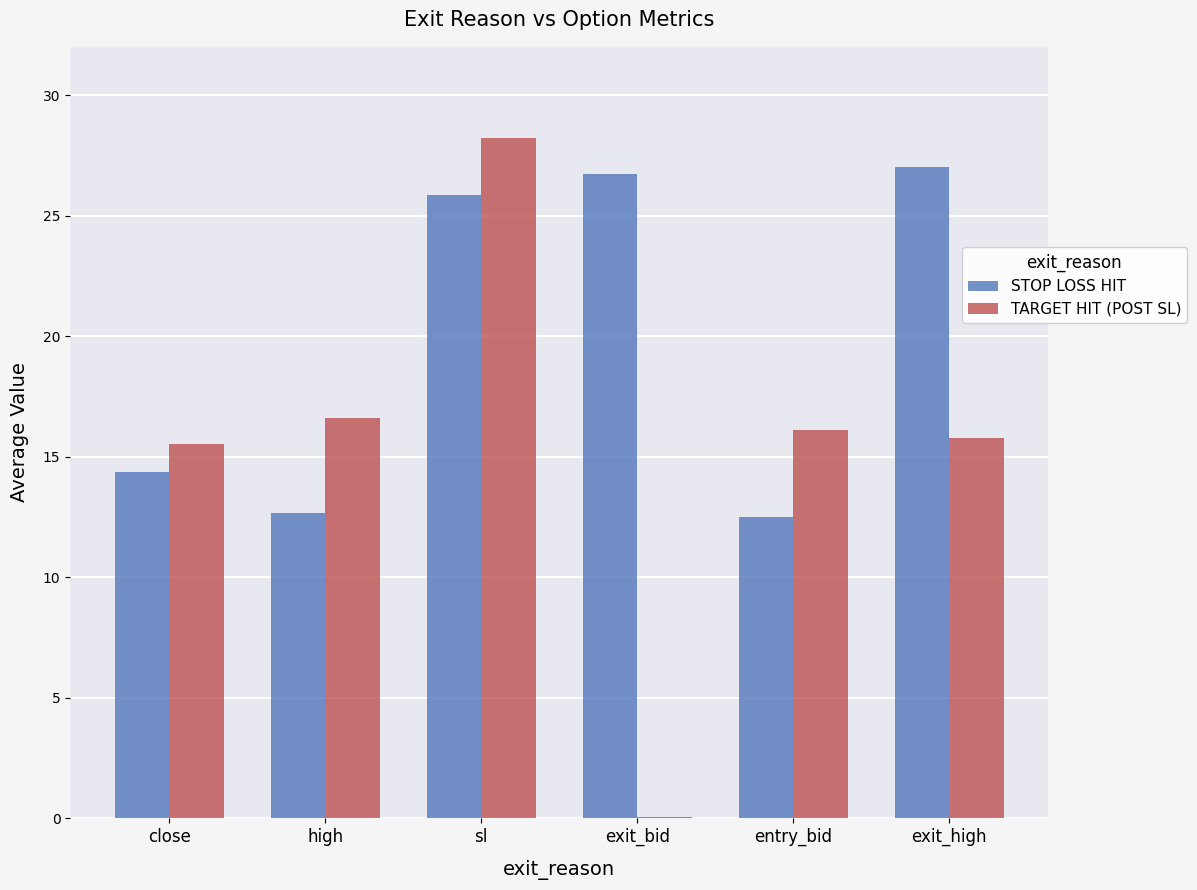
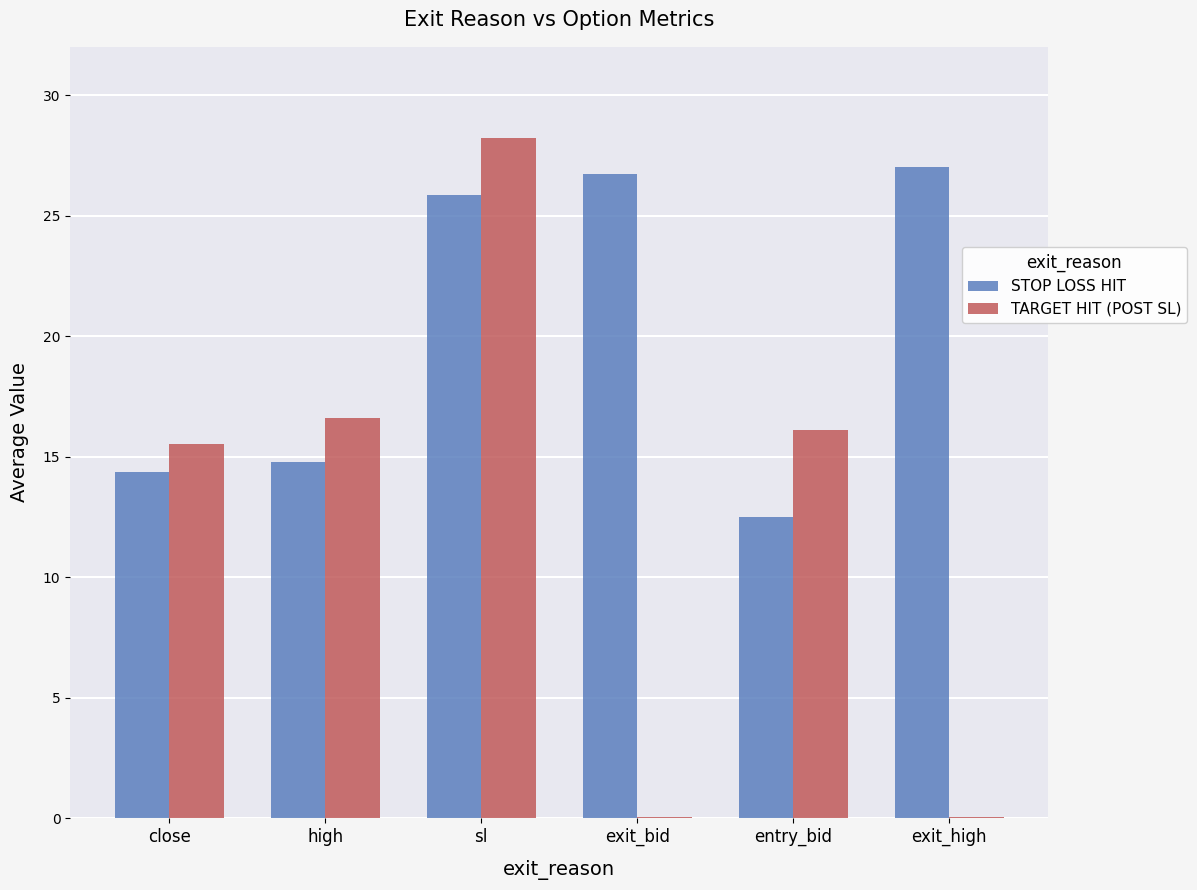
  {
    "STOP LOSS HIT": {
      "close": 14.4,
-     "high": 12.7,
+     "high": 14.8,
      "sl": 25.8,
      "exit_bid": 26.7,
      "entry_bid": 12.5,
      "exit_high": 27.0
    },
    "TARGET HIT (POST SL)": {
      "close": 15.5,
      "high": 16.6,
      "sl": 28.2,
      "entry_bid": 16.1,
-     "exit_high": 15.8
+     "exit_high": 0.1
    }
  }
